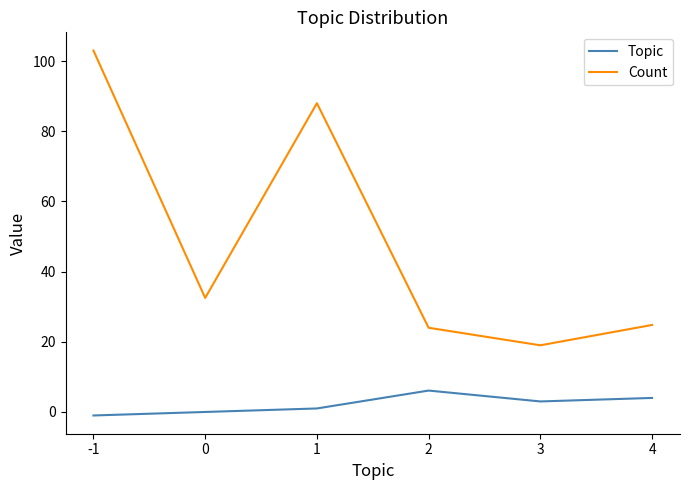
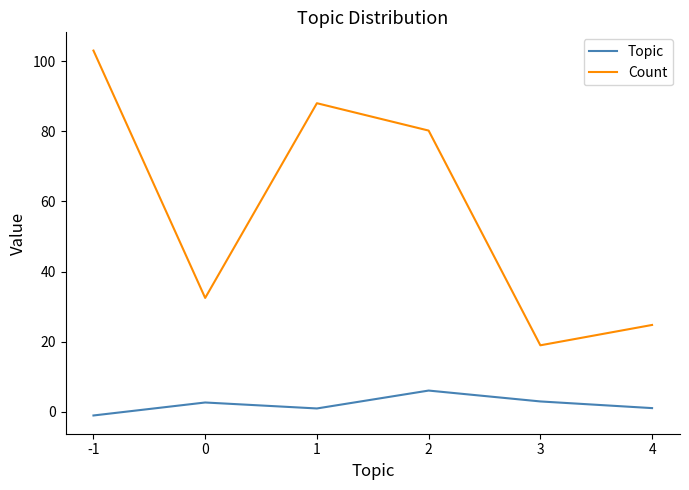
  {
    "Topic": {
      "-1": -1,
-     "0": 0,
+     "0": 3,
      "1": 1,
      "2": 6,
      "3": 3,
-     "4": 4
+     "4": 1
    },
    "Count": {
      "-1": 103,
      "0": 33,
      "1": 88,
-     "2": 24,
+     "2": 80,
      "3": 19,
      "4": 25
    }
  }
